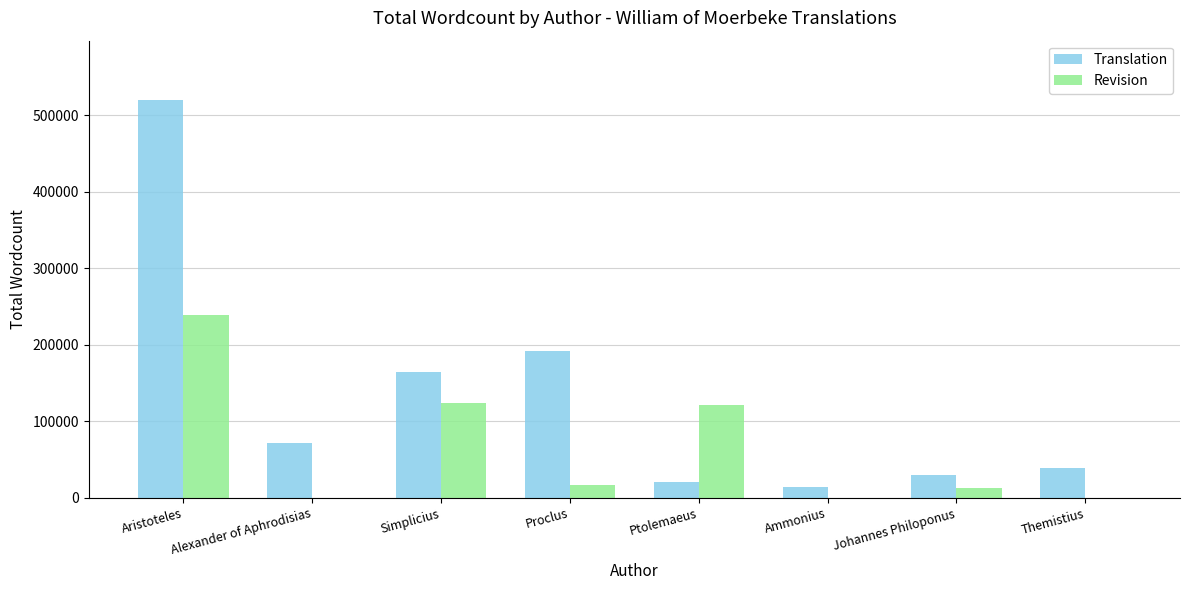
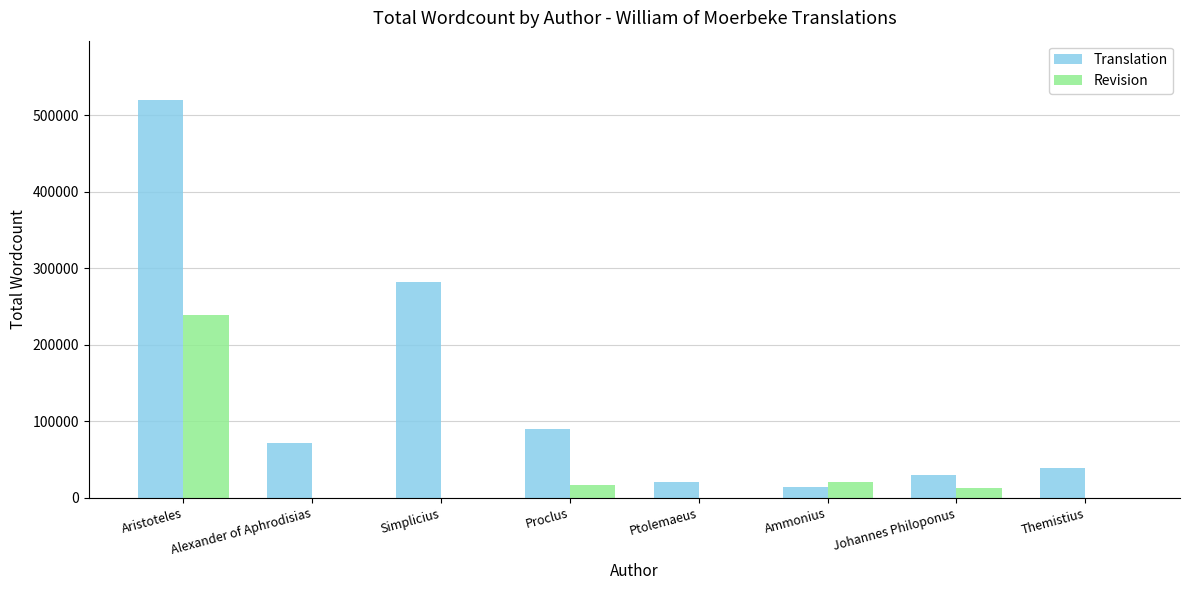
  {
    "Translation": {
      "Aristoteles": 520000,
      "Alexander of Aphrodisias": 70000,
-     "Simplicius": 170000,
-     "Proclus": 190000,
+     "Simplicius": 280000,
+     "Proclus": 90000,
      "Ptolemaeus": 20000,
      "Ammonius": 10000,
      "Johannes Philoponus": 30000,
      "Themistius": 40000
    },
    "Revision": {
      "Aristoteles": 240000,
      "Alexander of Aphrodisias": 0,
-     "Simplicius": 120000,
+     "Simplicius": 0,
      "Proclus": 20000,
-     "Ptolemaeus": 120000,
-     "Ammonius": 0,
+     "Ptolemaeus": 0,
+     "Ammonius": 20000,
      "Johannes Philoponus": 10000,
      "Themistius": 0
    }
  }
